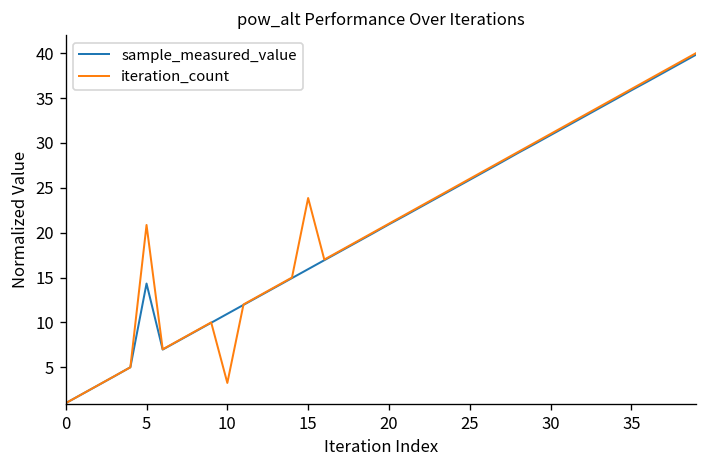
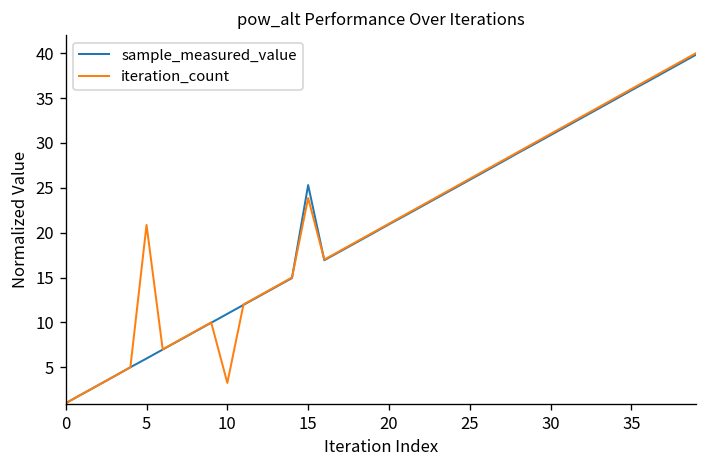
  {
    "sample_measured_value": {
-     "5": 14,
+     "5": 6,
      "10": 11,
-     "15": 16
+     "15": 25
    },
    "iteration_count": {
      "5": 21,
      "10": 3,
      "15": 24
    }
  }
